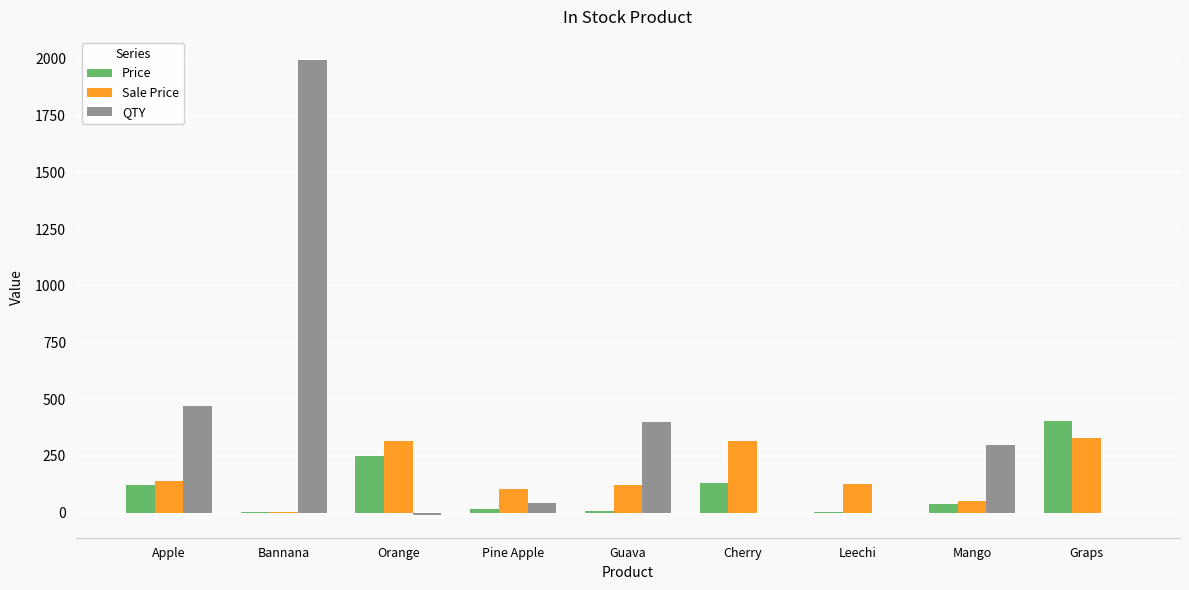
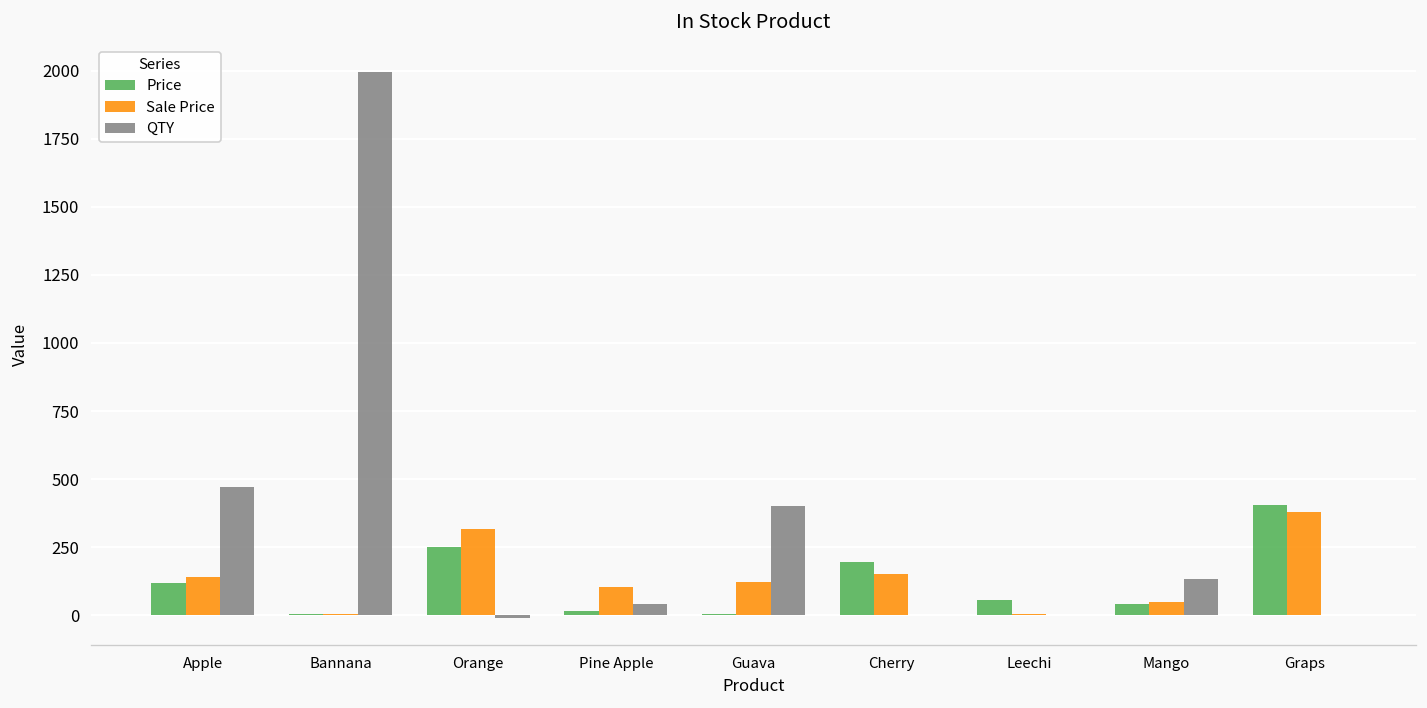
  {
    "Price": {
      "Apple": 120,
      "Orange": 250,
      "Pine Apple": 20,
-     "Cherry": 130,
-     "Leechi": 0,
+     "Cherry": 200,
+     "Leechi": 60,
      "Mango": 40,
      "Graps": 410
    },
    "Sale Price": {
      "Apple": 140,
      "Orange": 320,
      "Pine Apple": 100,
      "Guava": 120,
-     "Cherry": 320,
-     "Leechi": 130,
+     "Cherry": 150,
+     "Leechi": 10,
      "Mango": 50,
-     "Graps": 330
+     "Graps": 380
    },
    "QTY": {
      "Apple": 470,
      "Bannana": 2000,
      "Pine Apple": 40,
      "Guava": 400,
      "Cherry": 0,
      "Leechi": 0,
-     "Mango": 300,
+     "Mango": 130,
      "Graps": 0
    }
  }
